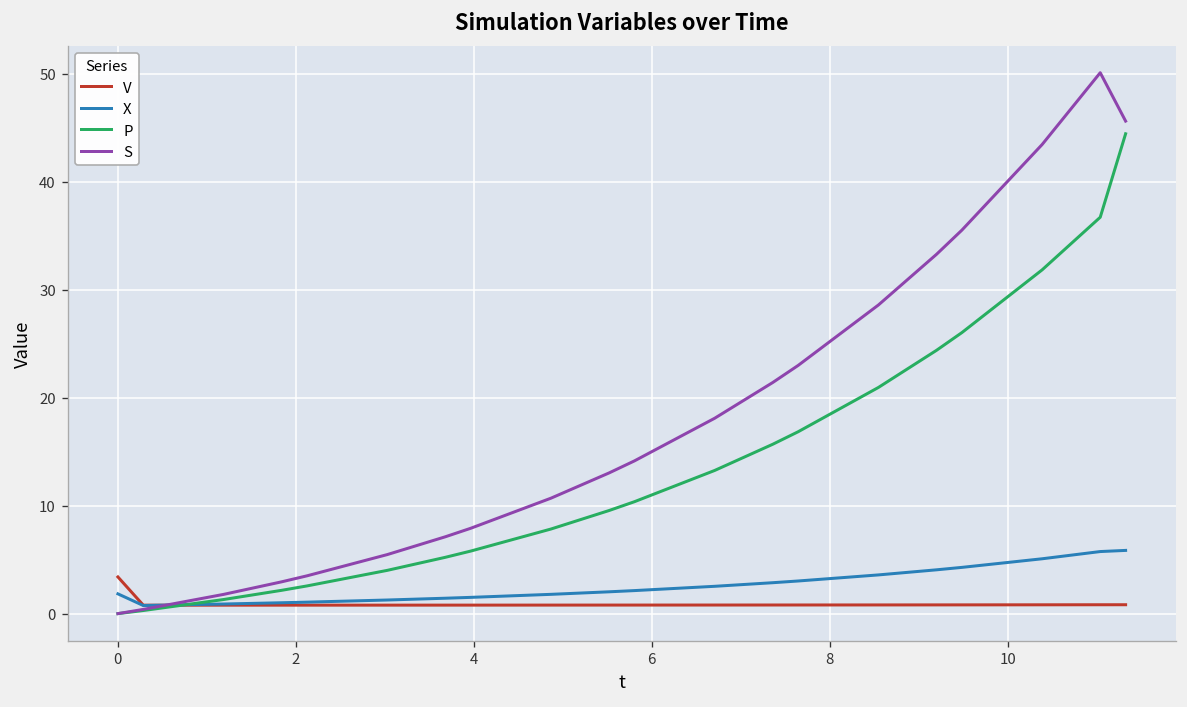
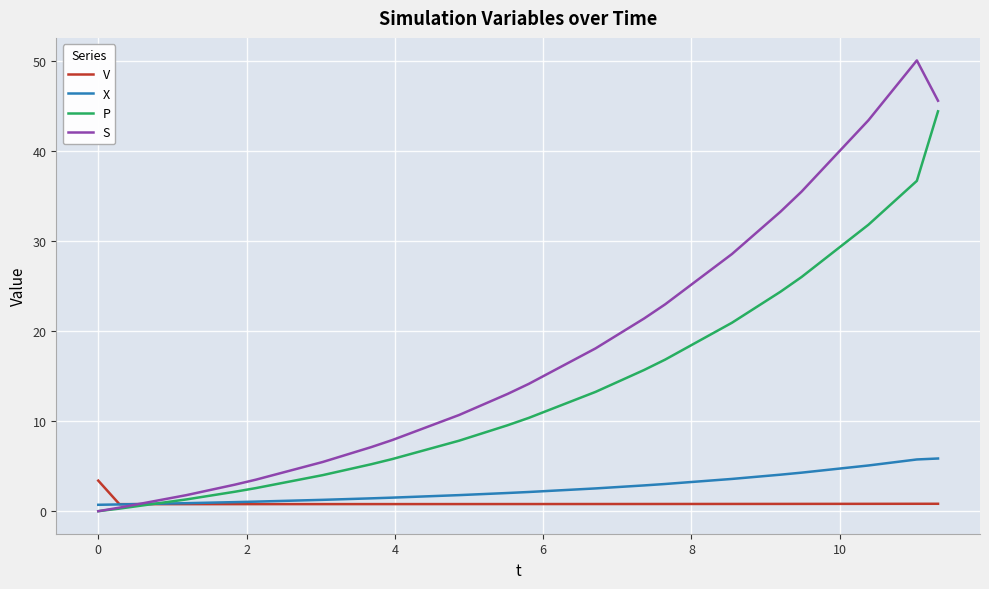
  {
    "V": {
      "0": 3
    },
    "X": {
-     "0": 2
+     "0": 1
    }
  }
